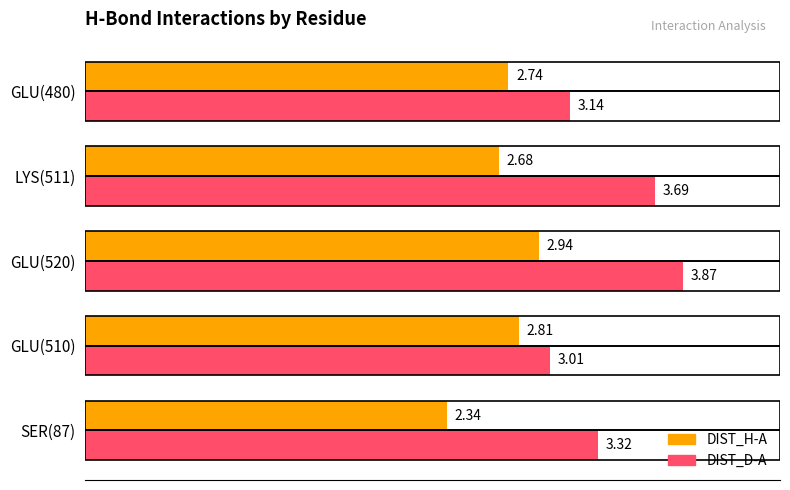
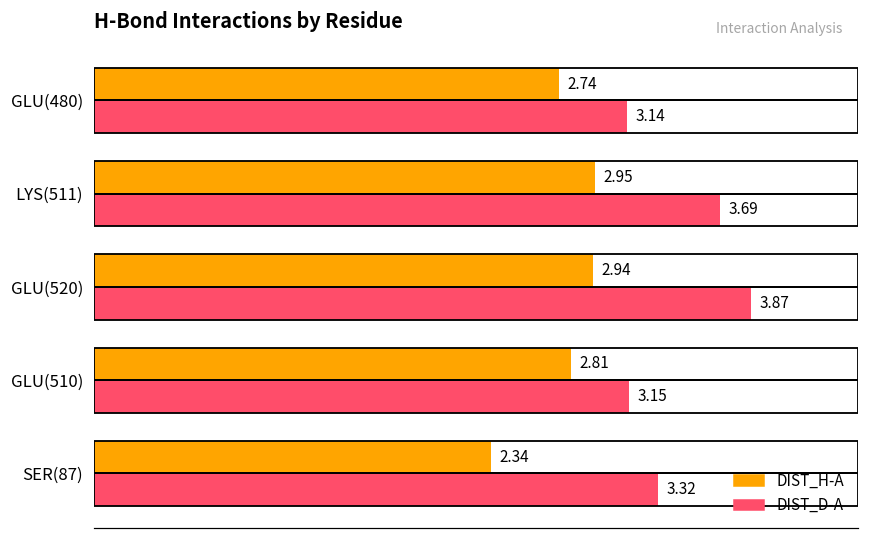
  {
    "DIST_H-A": {
      "GLU(480)": 2.74,
-     "LYS(511)": 2.68,
+     "LYS(511)": 2.95,
      "GLU(520)": 2.94,
      "GLU(510)": 2.81,
      "SER(87)": 2.34
    },
    "DIST_D-A": {
      "GLU(480)": 3.14,
      "LYS(511)": 3.69,
      "GLU(520)": 3.87,
-     "GLU(510)": 3.01,
+     "GLU(510)": 3.15,
      "SER(87)": 3.32
    }
  }
